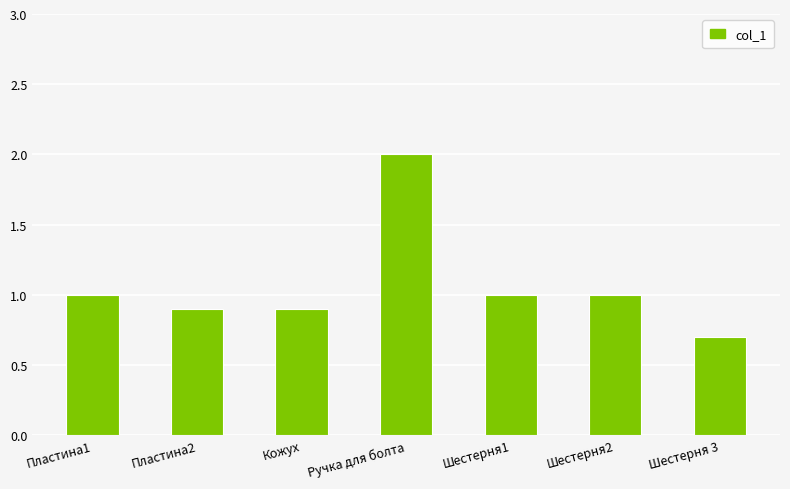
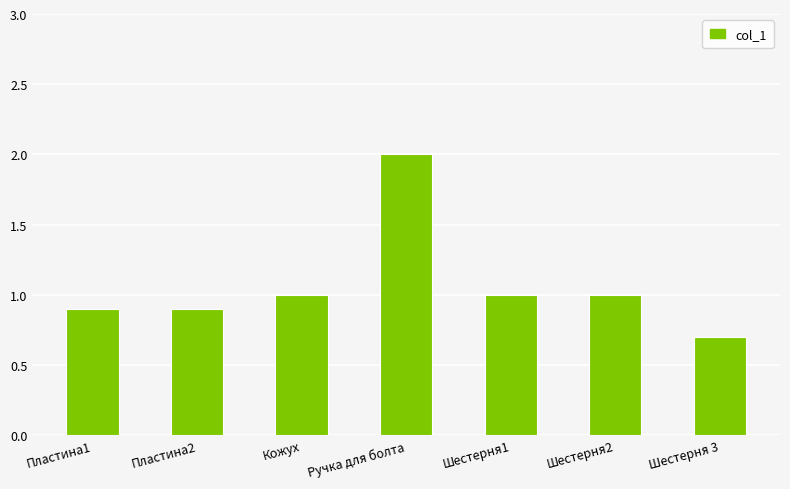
  {
-   "Пластина1": 1.0,
+   "Пластина1": 0.9,
    "Пластина2": 0.9,
-   "Кожух": 0.9,
+   "Кожух": 1.0,
    "Ручка для болта": 2.0,
    "Шестерня1": 1.0,
    "Шестерня2": 1.0,
    "Шестерня 3": 0.7
  }
